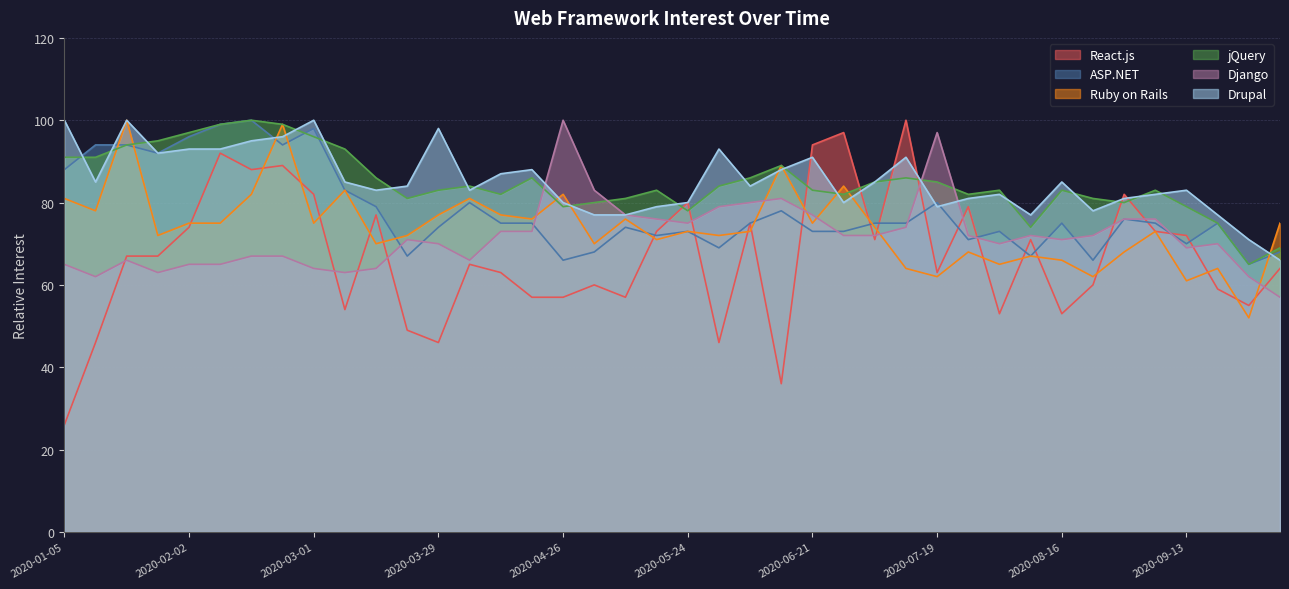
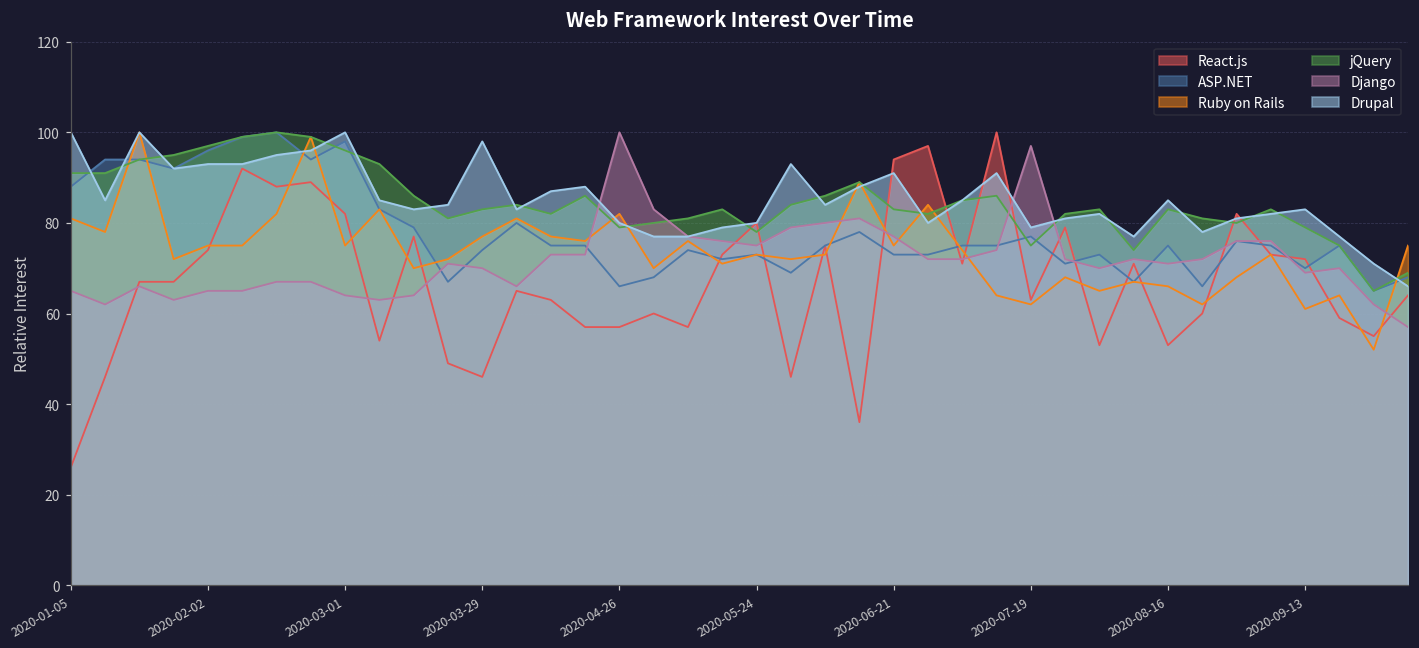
  {
    "React.js": {
      "2020-01-05": 26,
      "2020-02-02": 74,
      "2020-03-01": 82,
      "2020-03-29": 46,
      "2020-04-26": 57,
      "2020-06-21": 94,
      "2020-07-19": 63,
      "2020-08-16": 53,
      "2020-09-13": 72
    },
    "ASP.NET": {
      "2020-01-05": 88,
      "2020-02-02": 96,
      "2020-03-01": 98,
      "2020-03-29": 74,
      "2020-04-26": 66,
      "2020-06-21": 73,
-     "2020-07-19": 80,
+     "2020-07-19": 77,
      "2020-08-16": 75,
      "2020-09-13": 70
    },
    "Ruby on Rails": {
      "2020-01-05": 81,
      "2020-02-02": 75,
      "2020-03-01": 75,
      "2020-03-29": 77,
      "2020-04-26": 82,
      "2020-06-21": 75,
      "2020-07-19": 62,
      "2020-08-16": 66,
      "2020-09-13": 61
    },
    "jQuery": {
      "2020-01-05": 91,
      "2020-02-02": 97,
      "2020-03-01": 96,
      "2020-03-29": 83,
      "2020-04-26": 79,
      "2020-05-24": 78,
      "2020-06-21": 83,
-     "2020-07-19": 85,
+     "2020-07-19": 75,
      "2020-08-16": 83,
      "2020-09-13": 79
    },
    "Django": {
      "2020-01-05": 65,
      "2020-02-02": 65,
      "2020-03-01": 64,
      "2020-03-29": 70,
      "2020-04-26": 100,
      "2020-05-24": 75,
      "2020-06-21": 77,
      "2020-07-19": 97,
      "2020-08-16": 71,
      "2020-09-13": 69
    },
    "Drupal": {
      "2020-01-05": 100,
      "2020-02-02": 93,
      "2020-03-01": 100,
      "2020-03-29": 98,
      "2020-04-26": 80,
      "2020-06-21": 91,
      "2020-07-19": 79,
      "2020-08-16": 85,
      "2020-09-13": 83
    }
  }
